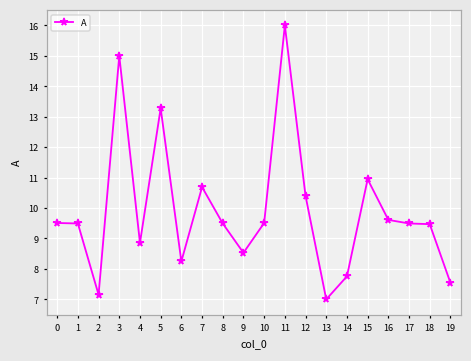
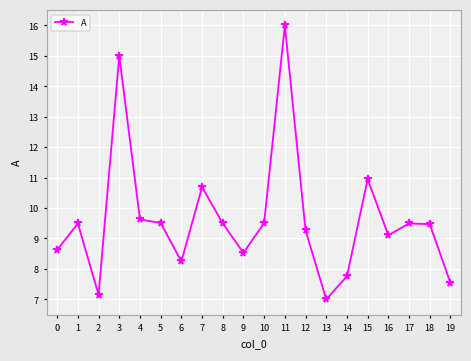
  {
-   "0": 9.5,
+   "0": 8.6,
    "1": 9.5,
    "2": 7.2,
    "3": 15.0,
-   "4": 8.9,
-   "5": 13.3,
+   "4": 9.6,
+   "5": 9.5,
    "6": 8.2,
    "7": 10.7,
    "8": 9.5,
    "9": 8.5,
    "10": 9.5,
    "11": 16.0,
-   "12": 10.4,
+   "12": 9.3,
    "13": 7.0,
    "14": 7.8,
    "15": 10.9,
-   "16": 9.6,
+   "16": 9.1,
    "17": 9.5,
    "18": 9.5,
    "19": 7.5
  }
